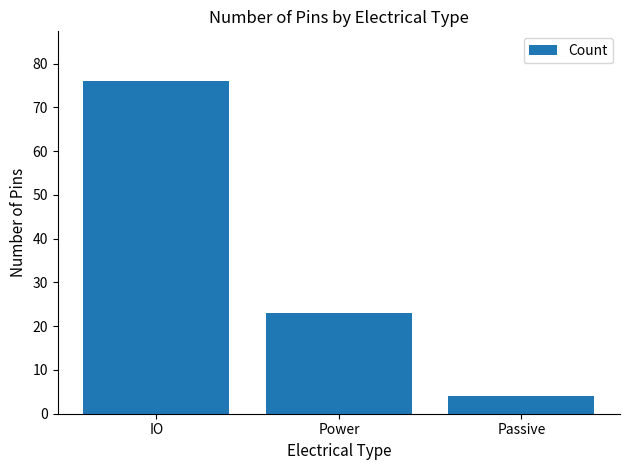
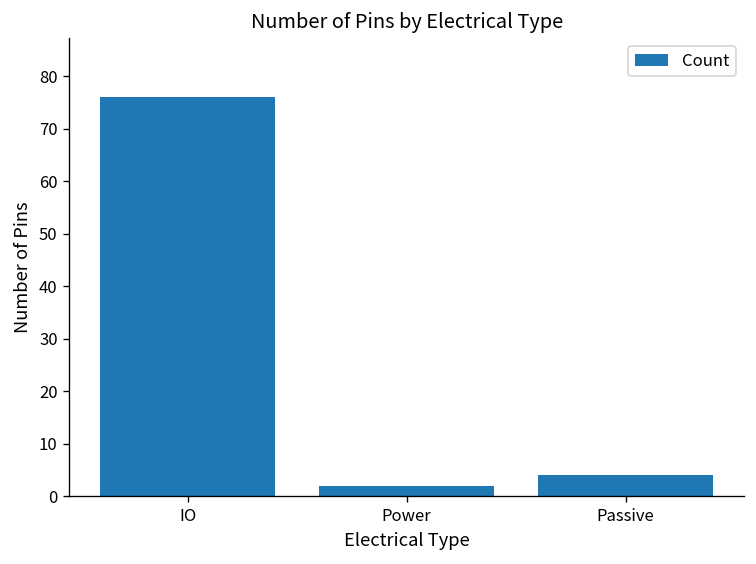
  {
    "IO": 76,
-   "Power": 23,
+   "Power": 2,
    "Passive": 4
  }
